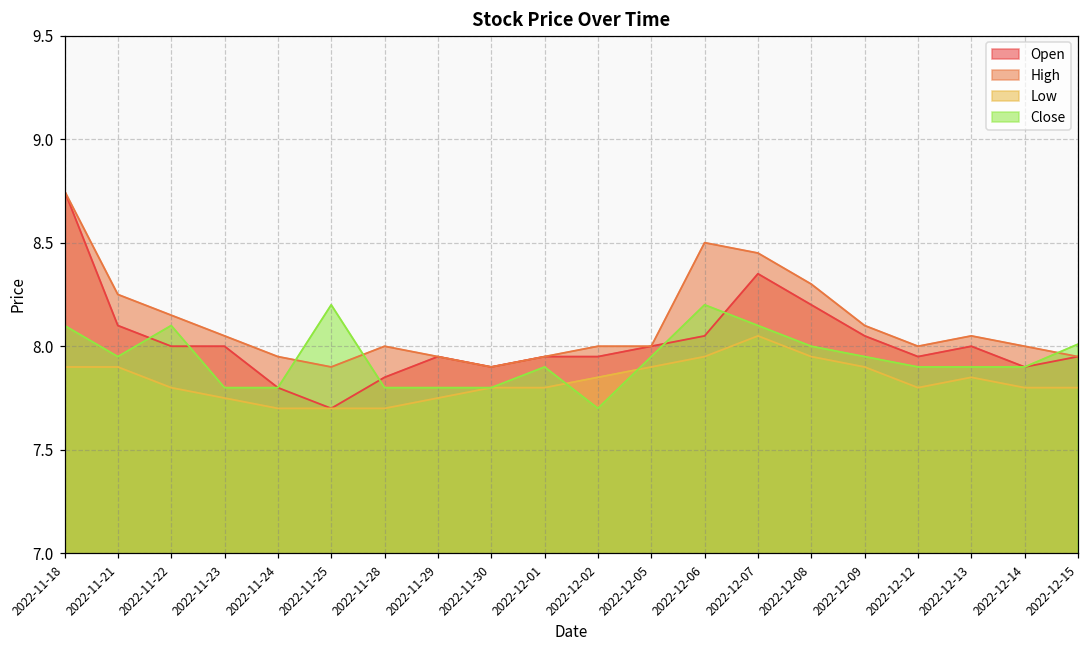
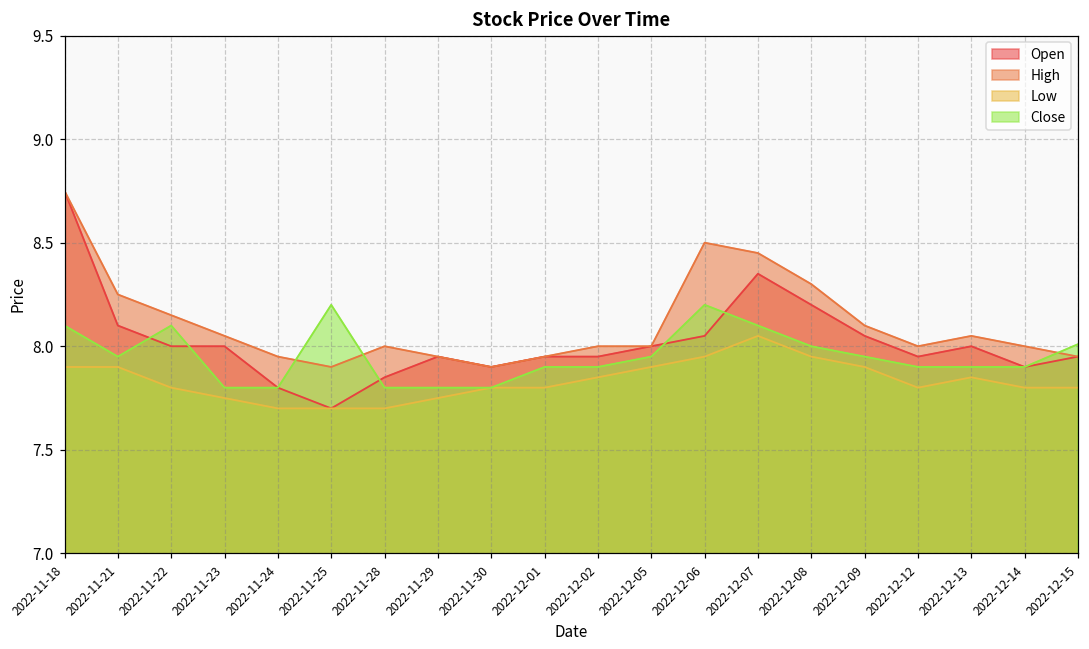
  {
    "Close": {
      "2022-11-18": 8.1,
      "2022-11-21": 7.95,
      "2022-11-22": 8.1,
      "2022-11-23": 7.8,
      "2022-11-25": 8.2,
      "2022-11-28": 7.8,
      "2022-11-29": 7.8,
      "2022-12-01": 7.9,
-     "2022-12-02": 7.7,
+     "2022-12-02": 7.9,
      "2022-12-05": 7.95,
      "2022-12-06": 8.2,
      "2022-12-07": 8.1,
      "2022-12-08": 8.0,
      "2022-12-09": 7.95,
      "2022-12-12": 7.9,
      "2022-12-13": 7.9,
      "2022-12-15": 8.0
    }
  }
